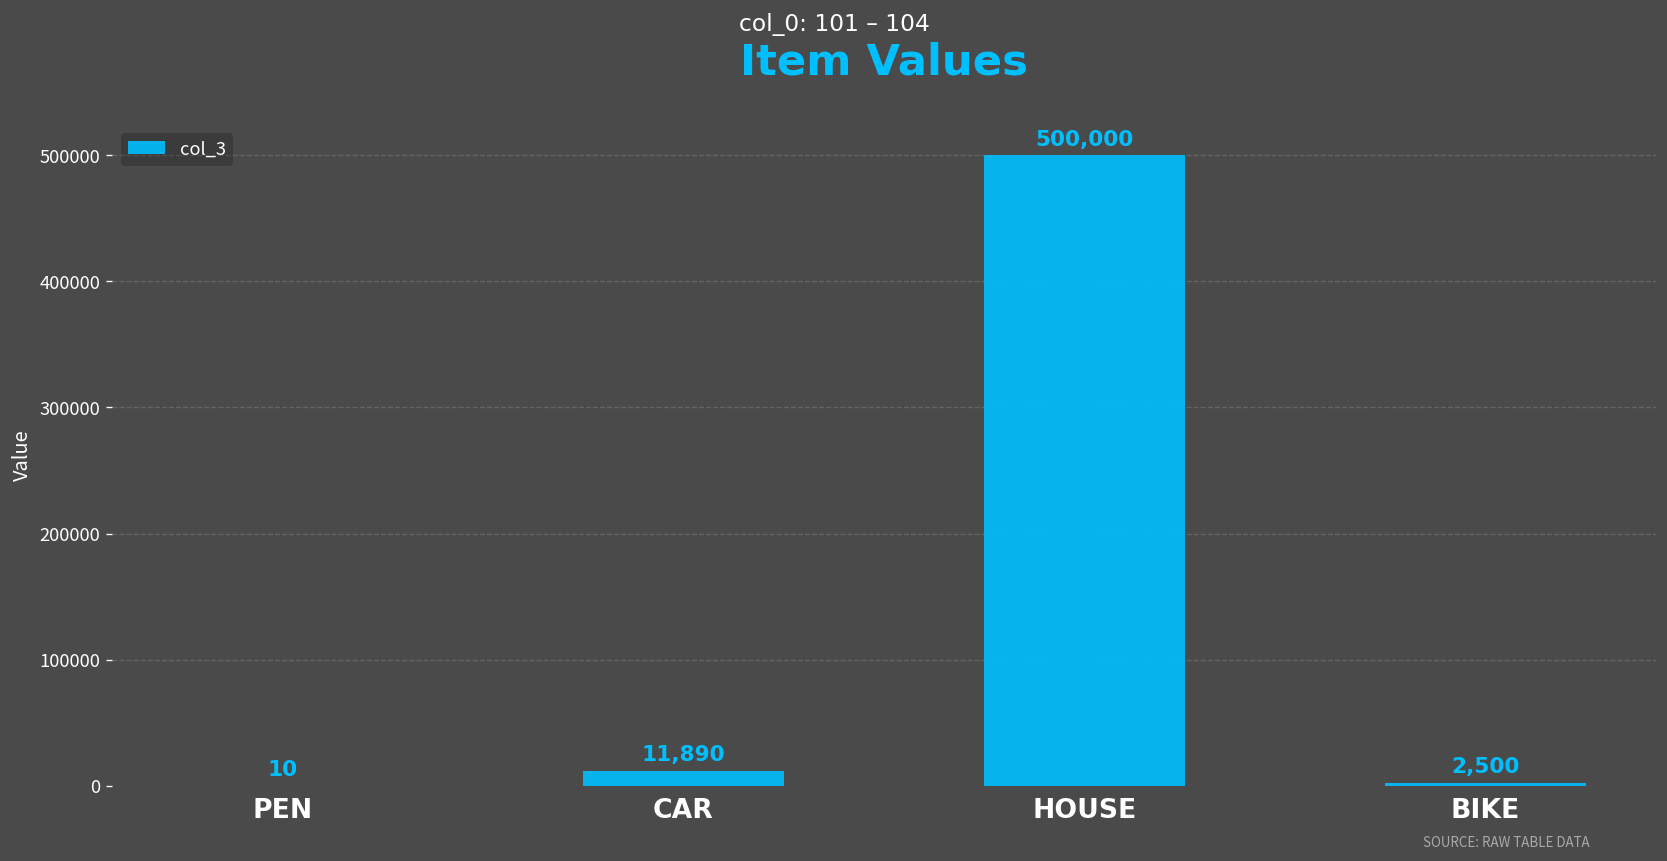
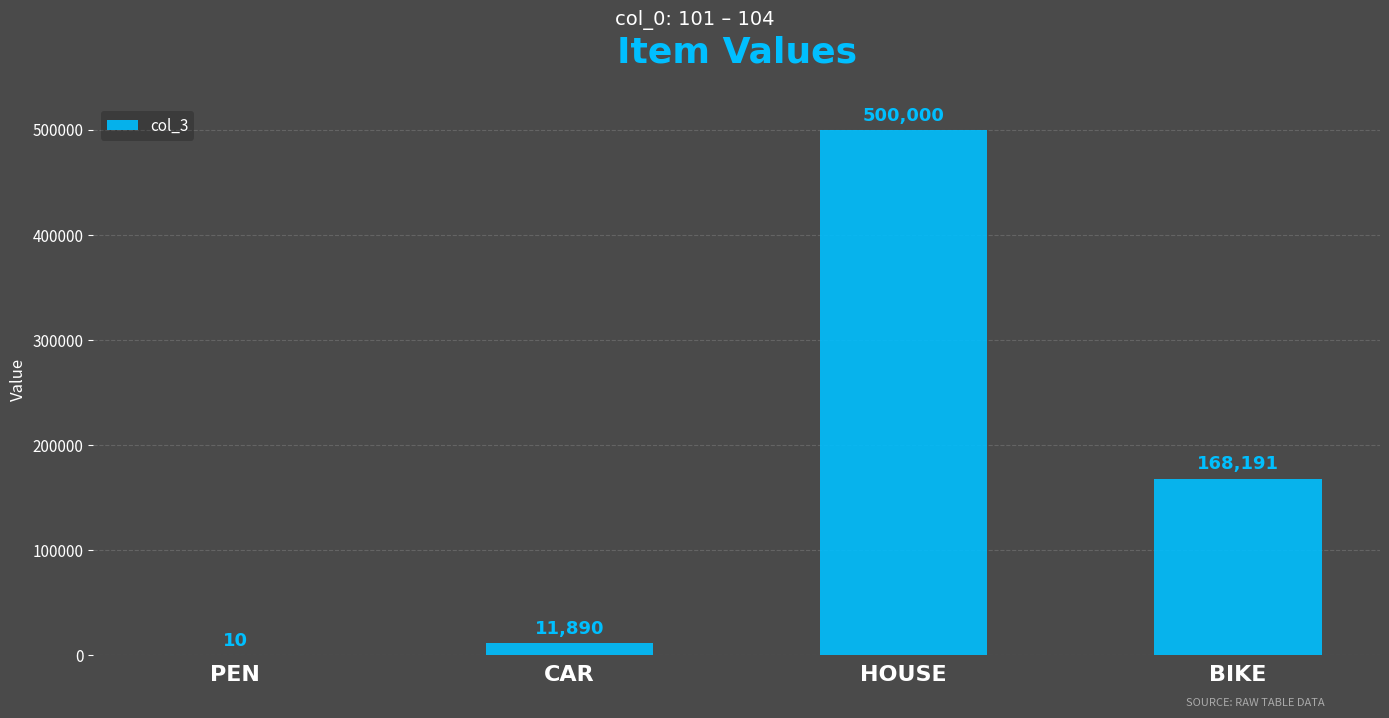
  {
    "PEN": "10",
    "CAR": "11,890",
    "HOUSE": "500,000",
-   "BIKE": "2,500"
+   "BIKE": "168,191"
  }
